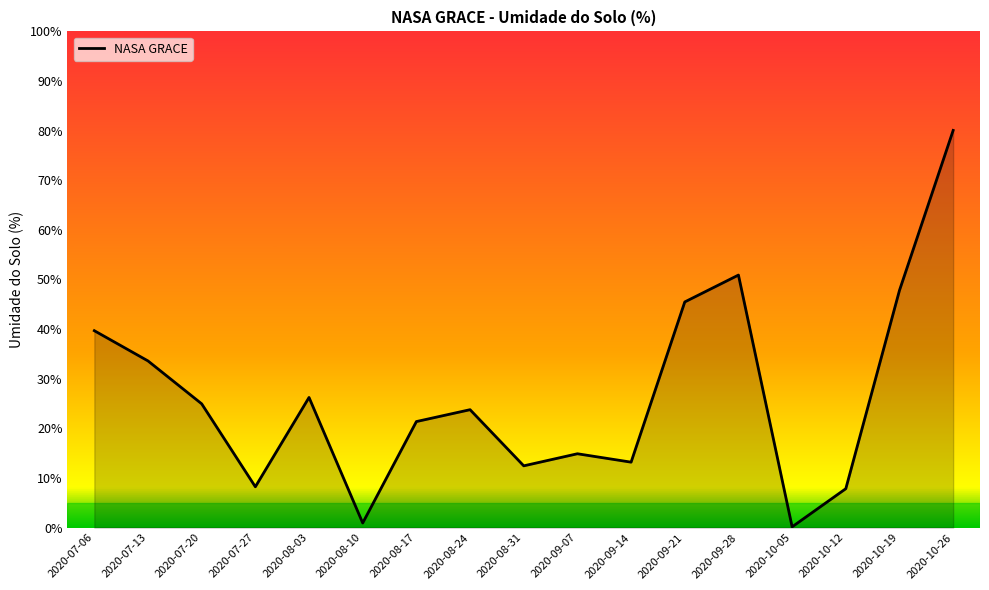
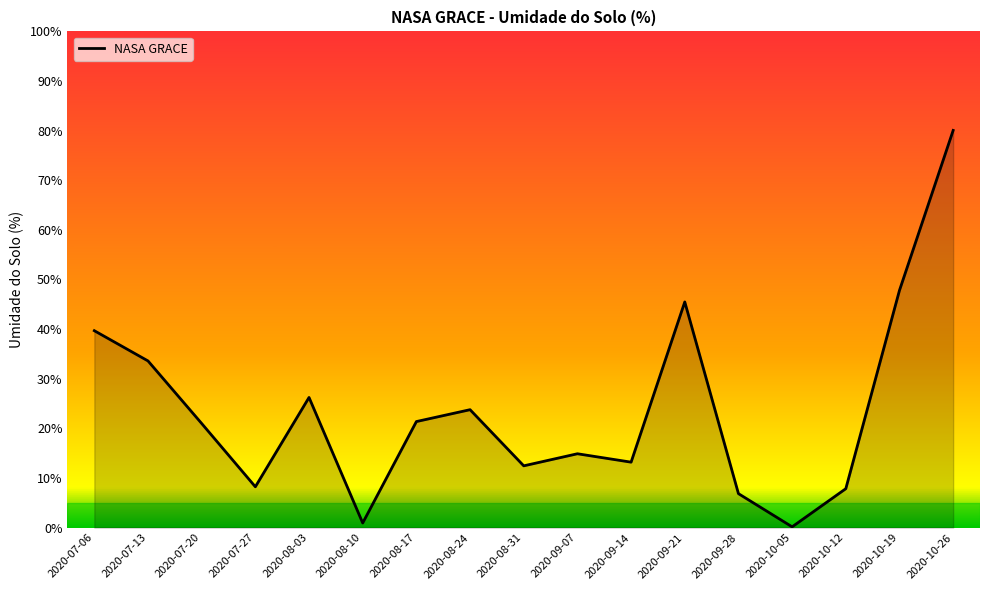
  {
    "2020-07-06": "40%",
    "2020-07-13": "34%",
-   "2020-07-20": "25%",
+   "2020-07-20": "21%",
    "2020-07-27": "8%",
    "2020-08-03": "26%",
    "2020-08-17": "21%",
    "2020-08-24": "24%",
    "2020-08-31": "12%",
    "2020-09-07": "15%",
    "2020-09-14": "13%",
    "2020-09-21": "45%",
-   "2020-09-28": "51%",
+   "2020-09-28": "7%",
    "2020-10-12": "8%",
    "2020-10-19": "48%",
    "2020-10-26": "80%"
  }
